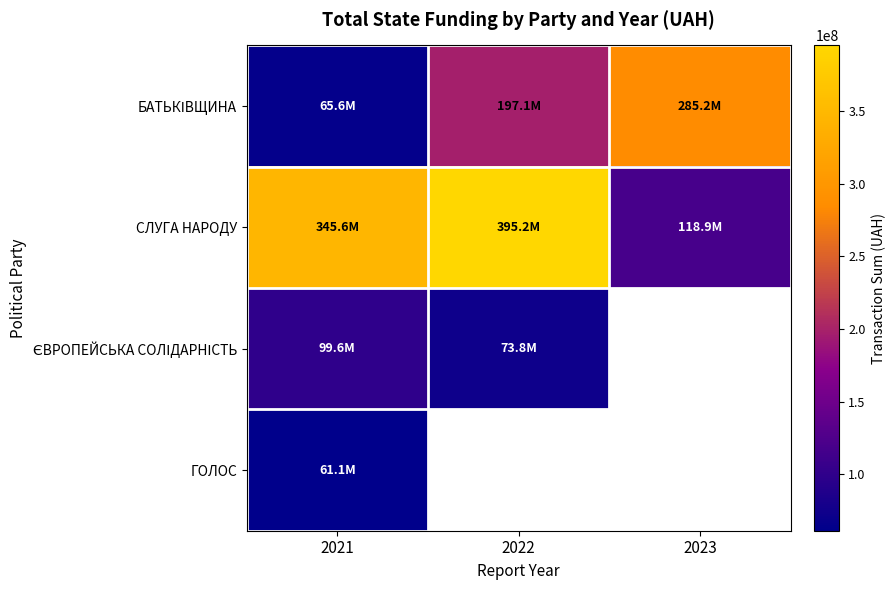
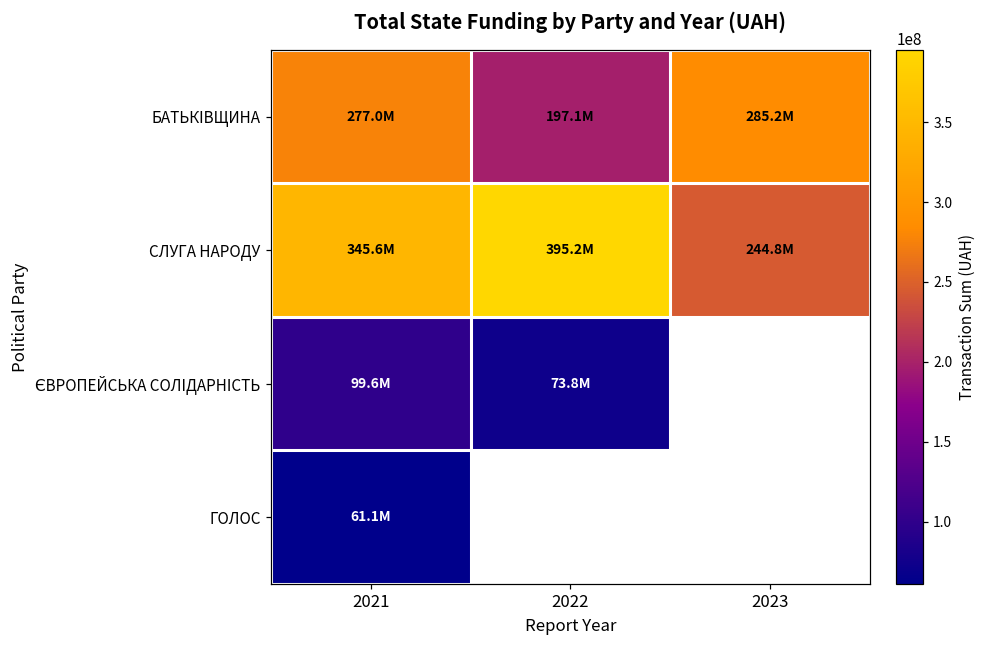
  {
    "БАТЬКІВЩИНА": {
-     "2021": "65.6M",
+     "2021": "277.0M",
      "2022": "197.1M",
      "2023": "285.2M"
    },
    "СЛУГА НАРОДУ": {
      "2021": "345.6M",
      "2022": "395.2M",
-     "2023": "118.9M"
+     "2023": "244.8M"
    },
    "ЄВРОПЕЙСЬКА СОЛІДАРНІСТЬ": {
      "2021": "99.6M",
      "2022": "73.8M"
    },
    "ГОЛОС": {
      "2021": "61.1M"
    }
  }
